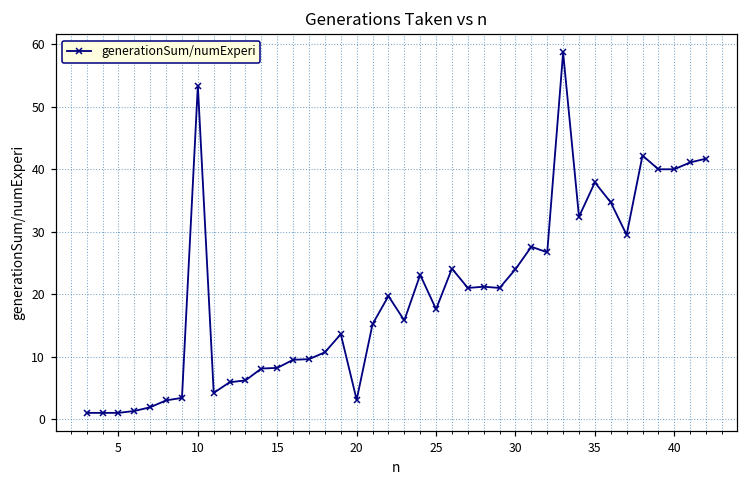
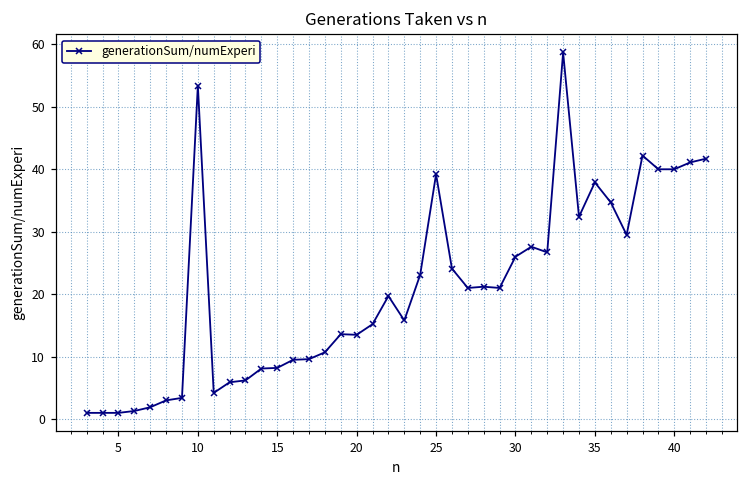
  {
    "5": 1,
    "10": 53,
    "15": 8,
-   "20": 3,
-   "25": 18,
-   "30": 24,
+   "20": 14,
+   "25": 39,
+   "30": 26,
    "35": 38,
    "40": 40
  }
